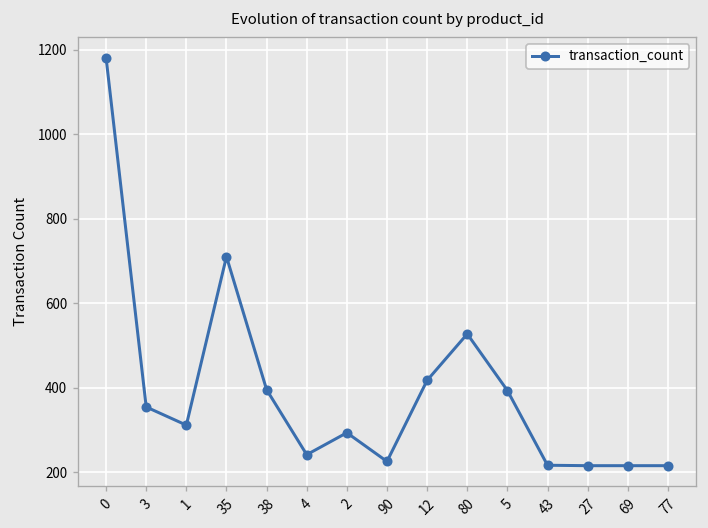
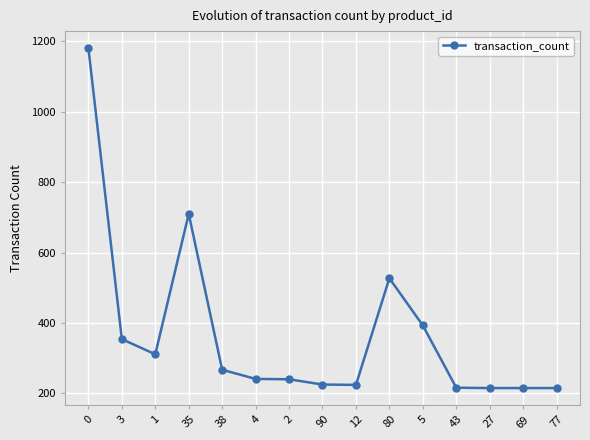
  {
    "0": 1180,
    "3": 350,
    "1": 310,
    "35": 710,
-   "38": 400,
+   "38": 270,
    "4": 240,
-   "2": 290,
+   "2": 240,
    "90": 230,
-   "12": 420,
+   "12": 220,
    "80": 530,
    "5": 390,
    "43": 220,
    "27": 220,
    "69": 220,
    "77": 220
  }
